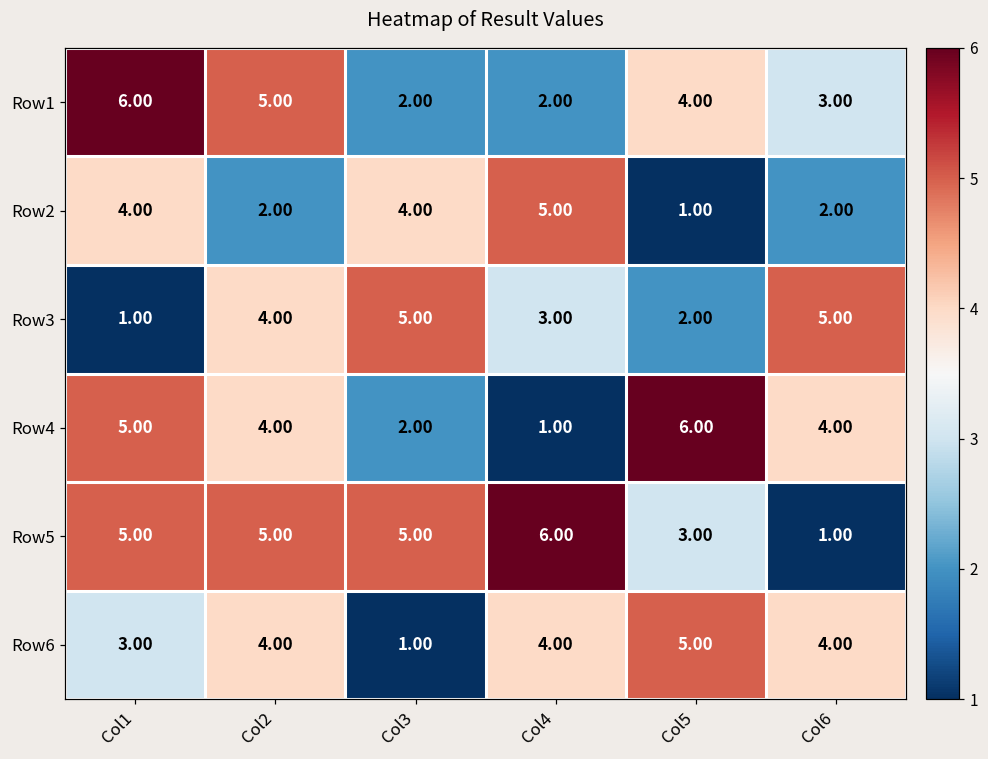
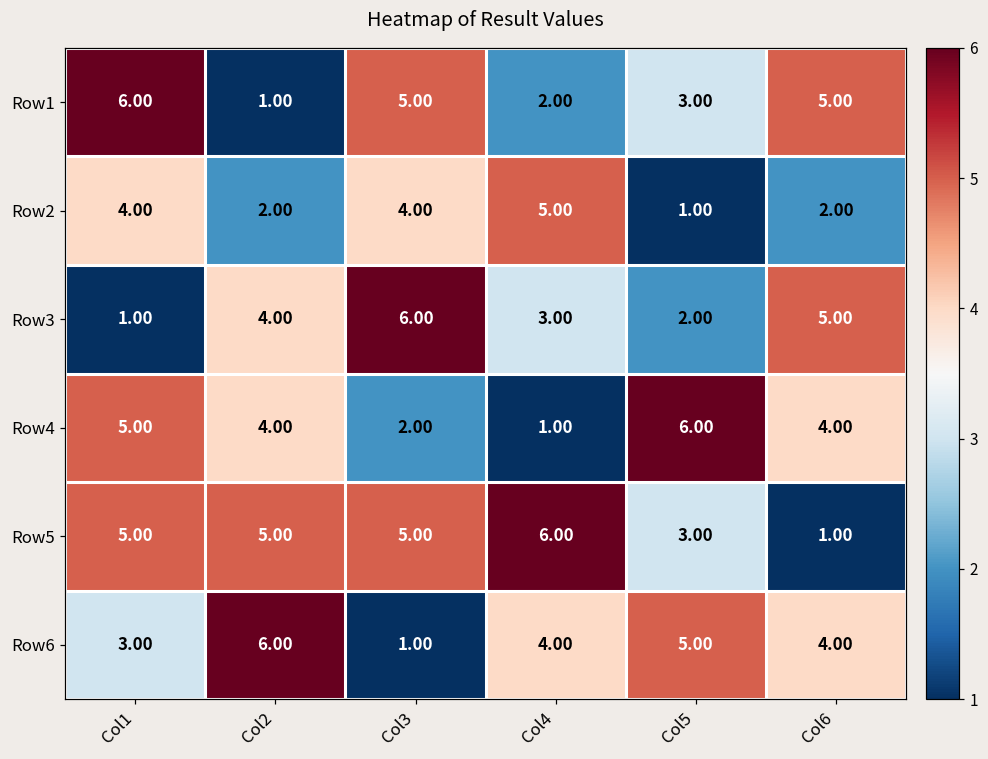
  {
    "Row1": {
      "Col1": 6.00,
-     "Col2": 5.00,
-     "Col3": 2.00,
+     "Col2": 1.00,
+     "Col3": 5.00,
      "Col4": 2.00,
-     "Col5": 4.00,
-     "Col6": 3.00
+     "Col5": 3.00,
+     "Col6": 5.00
    },
    "Row2": {
      "Col1": 4.00,
      "Col2": 2.00,
      "Col3": 4.00,
      "Col4": 5.00,
      "Col5": 1.00,
      "Col6": 2.00
    },
    "Row3": {
      "Col1": 1.00,
      "Col2": 4.00,
-     "Col3": 5.00,
+     "Col3": 6.00,
      "Col4": 3.00,
      "Col5": 2.00,
      "Col6": 5.00
    },
    "Row4": {
      "Col1": 5.00,
      "Col2": 4.00,
      "Col3": 2.00,
      "Col4": 1.00,
      "Col5": 6.00,
      "Col6": 4.00
    },
    "Row5": {
      "Col1": 5.00,
      "Col2": 5.00,
      "Col3": 5.00,
      "Col4": 6.00,
      "Col5": 3.00,
      "Col6": 1.00
    },
    "Row6": {
      "Col1": 3.00,
-     "Col2": 4.00,
+     "Col2": 6.00,
      "Col3": 1.00,
      "Col4": 4.00,
      "Col5": 5.00,
      "Col6": 4.00
    }
  }
